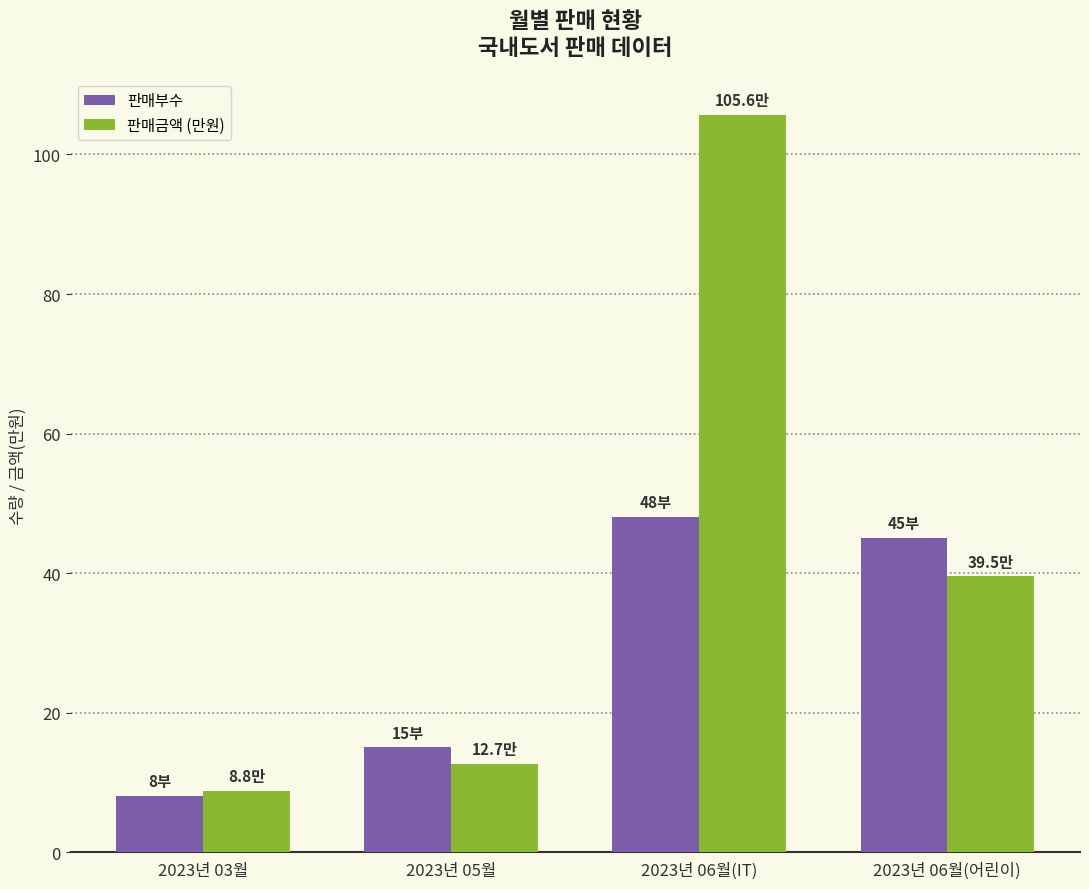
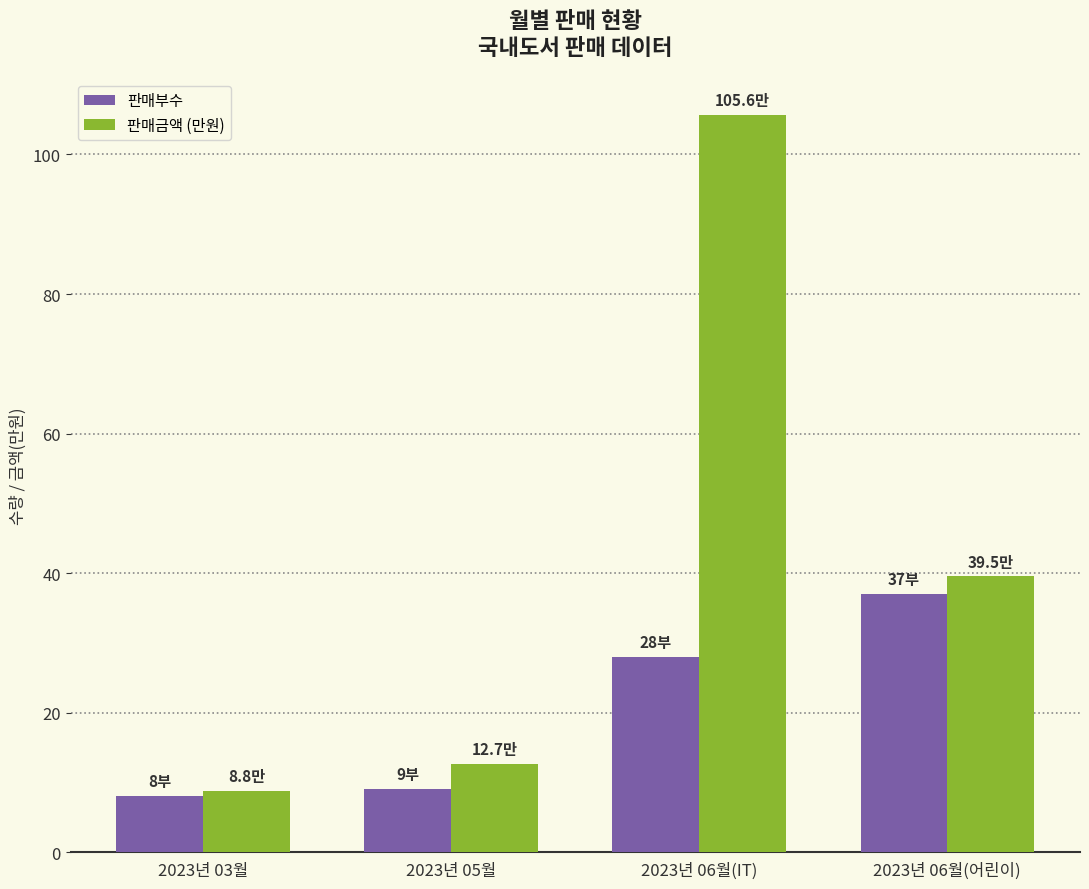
  {
    "판매부수": {
      "2023년 03월": "8부",
-     "2023년 05월": "15부",
-     "2023년 06월(IT)": "48부",
-     "2023년 06월(어린이)": "45부"
+     "2023년 05월": "9부",
+     "2023년 06월(IT)": "28부",
+     "2023년 06월(어린이)": "37부"
    },
    "판매금액 (만원)": {
      "2023년 03월": "8.8만",
      "2023년 05월": "12.7만",
      "2023년 06월(IT)": "105.6만",
      "2023년 06월(어린이)": "39.5만"
    }
  }
